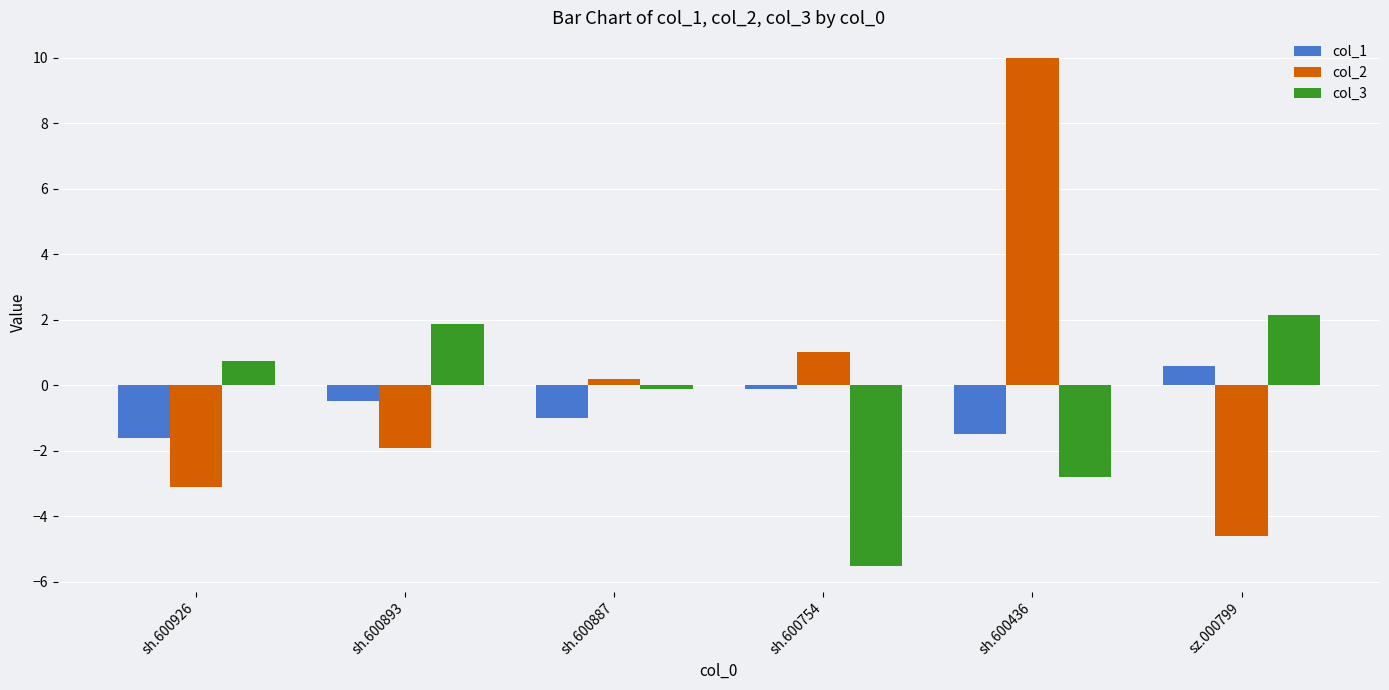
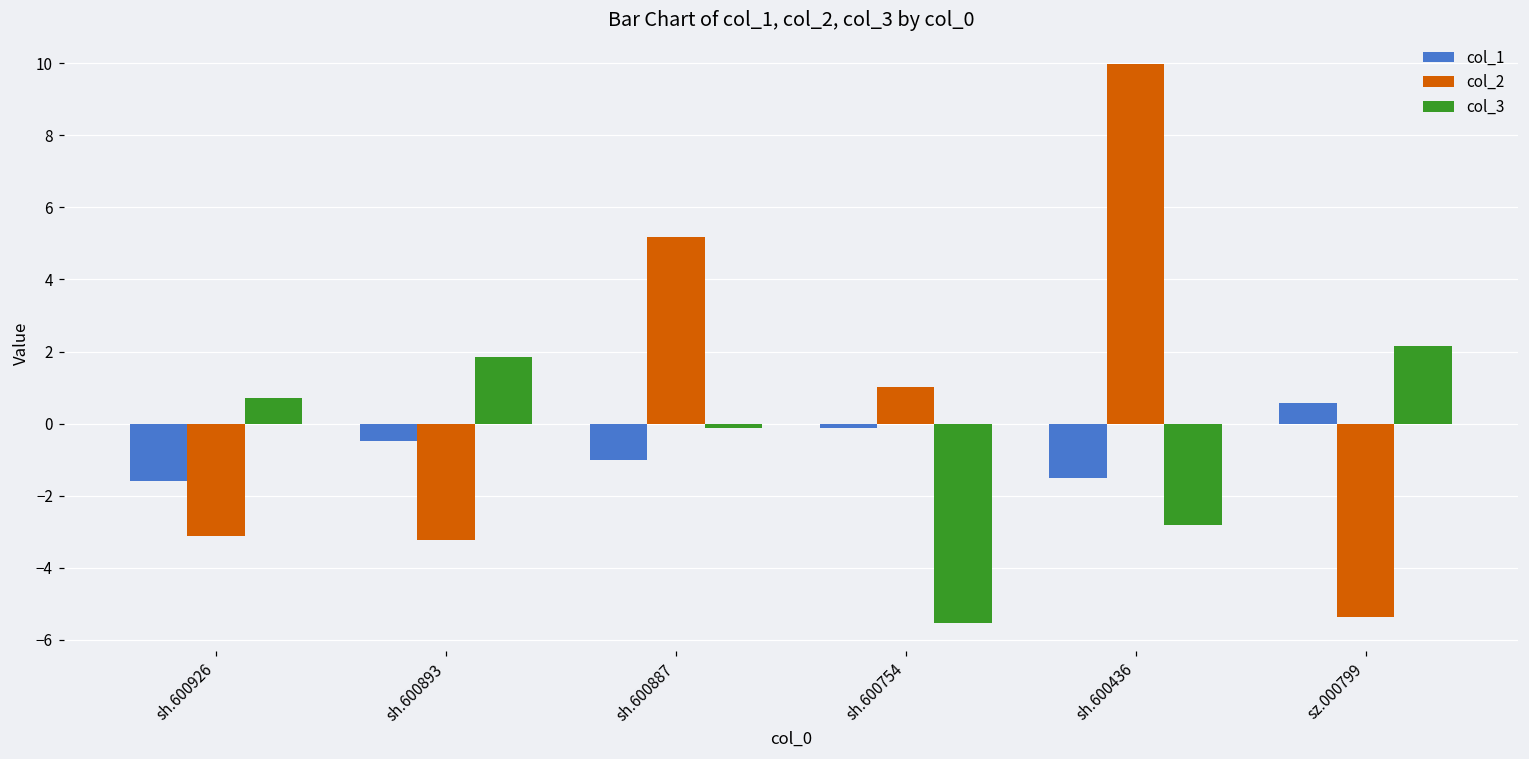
  {
    "col_1": {
      "sh.600926": -1.6,
      "sh.600893": -0.5,
      "sh.600887": -1.0,
      "sh.600754": -0.1,
      "sh.600436": -1.5,
      "sz.000799": 0.6
    },
    "col_2": {
      "sh.600926": -3.1,
-     "sh.600893": -1.9,
-     "sh.600887": 0.2,
+     "sh.600893": -3.2,
+     "sh.600887": 5.2,
      "sh.600754": 1.0,
      "sh.600436": 10.0,
-     "sz.000799": -4.6
+     "sz.000799": -5.4
    },
    "col_3": {
      "sh.600926": 0.7,
      "sh.600893": 1.9,
      "sh.600887": -0.1,
      "sh.600754": -5.5,
      "sh.600436": -2.8,
      "sz.000799": 2.1
    }
  }
